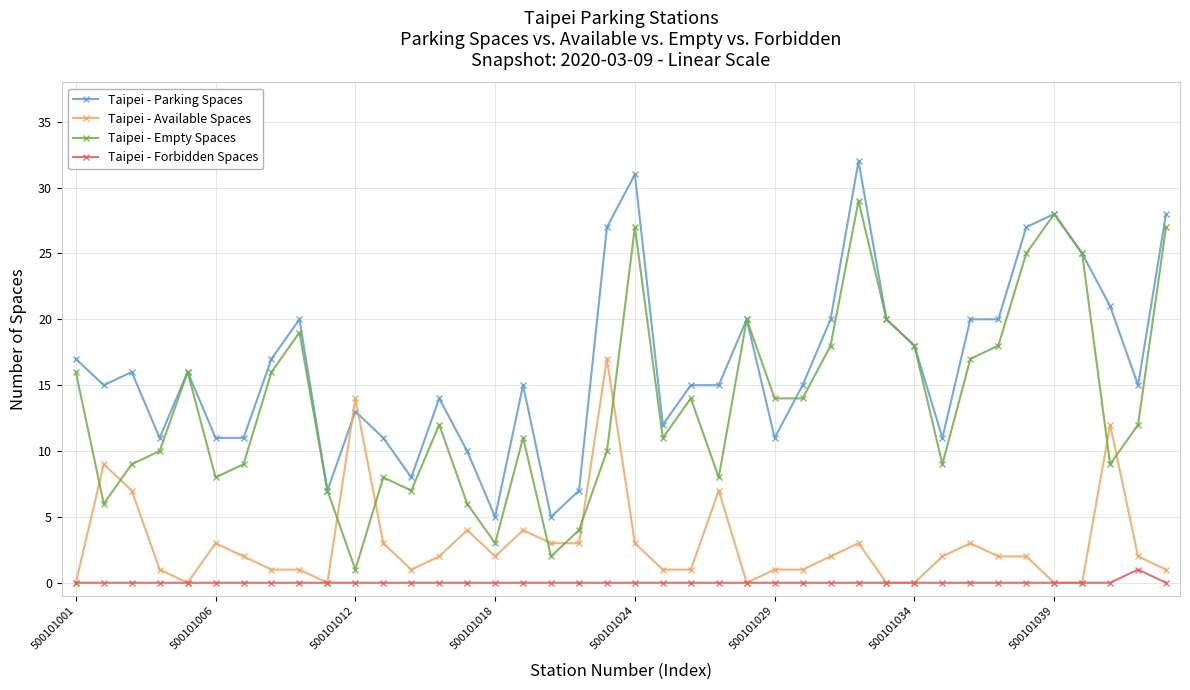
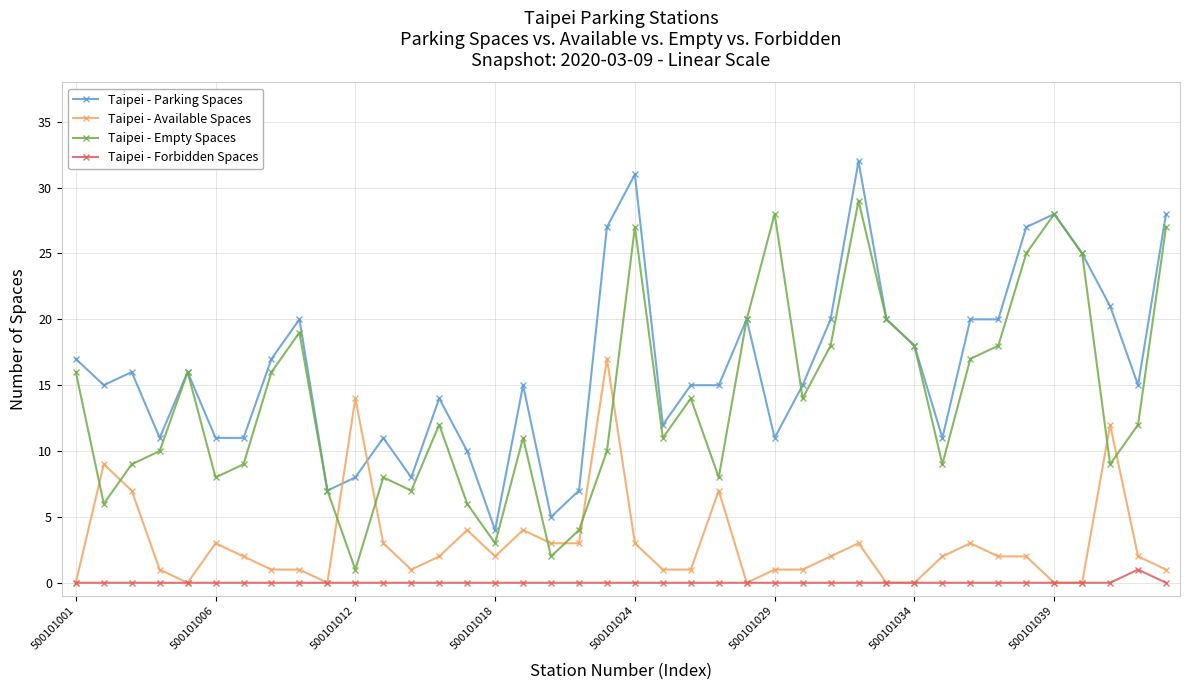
  {
    "Taipei - Parking Spaces": {
      "500101001": 17,
      "500101006": 11,
-     "500101012": 13,
-     "500101018": 5,
+     "500101012": 8,
+     "500101018": 4,
      "500101024": 31,
      "500101029": 11
    },
    "Taipei - Available Spaces": {
      "500101006": 3,
      "500101012": 14,
      "500101018": 2,
      "500101024": 3,
      "500101029": 1
    },
    "Taipei - Empty Spaces": {
      "500101001": 16,
      "500101006": 8,
      "500101012": 1,
      "500101018": 3,
      "500101024": 27,
-     "500101029": 14
+     "500101029": 28
    },
    "Taipei - Forbidden Spaces": {
      "500101006": 0,
      "500101012": 0,
      "500101018": 0,
      "500101024": 0,
      "500101029": 0
    }
  }
